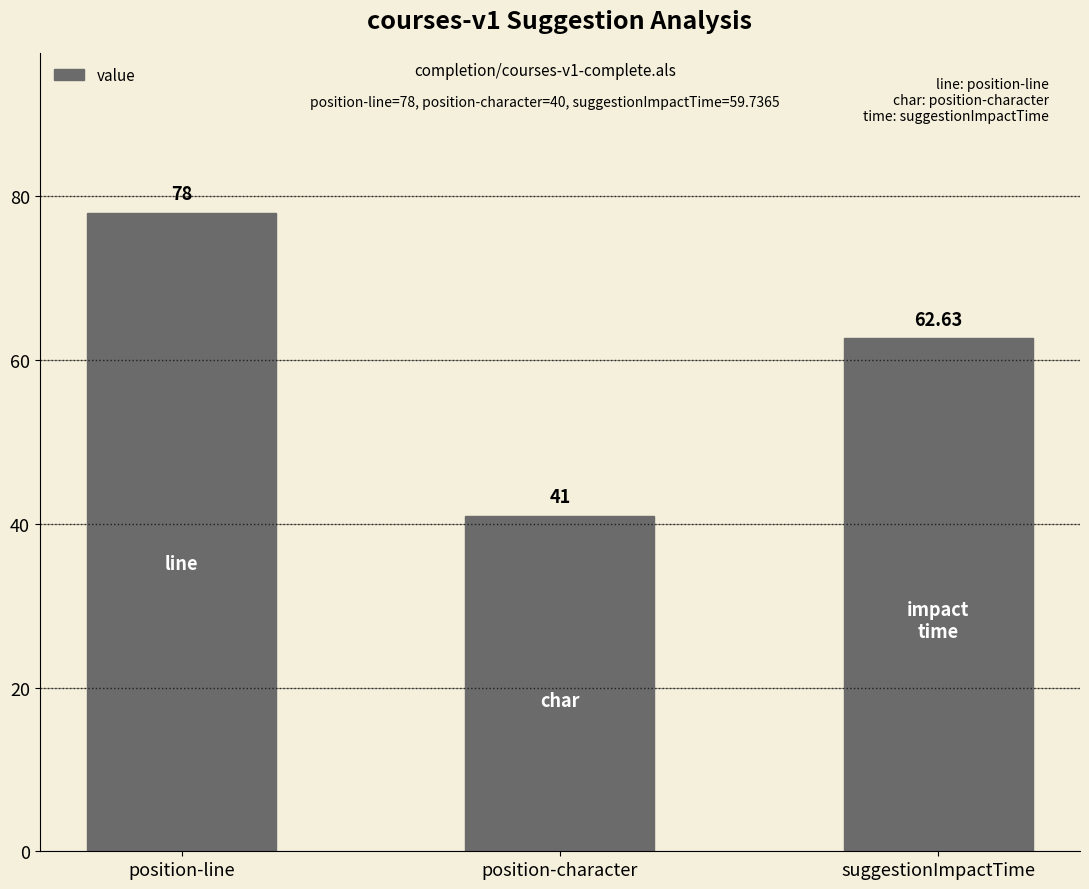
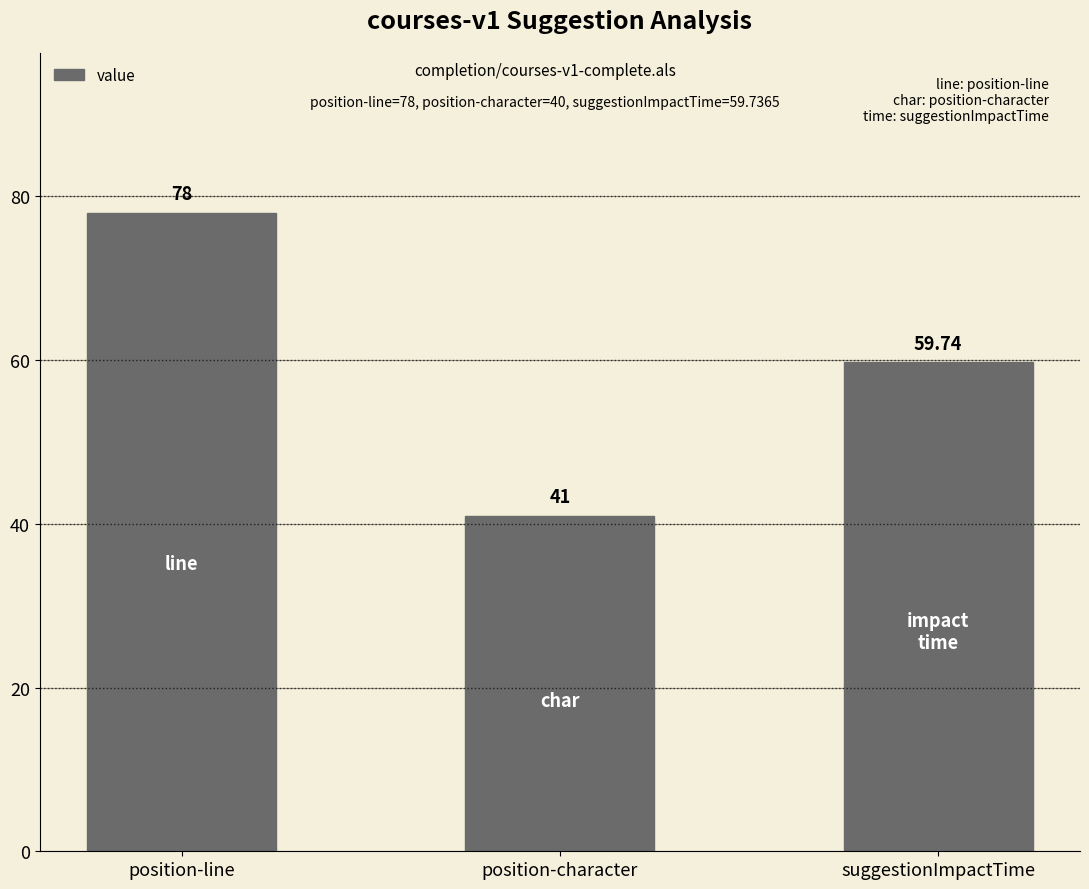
  {
    "position-line": 78,
    "position-character": 41,
-   "suggestionImpactTime": 62.63
+   "suggestionImpactTime": 59.74
  }
